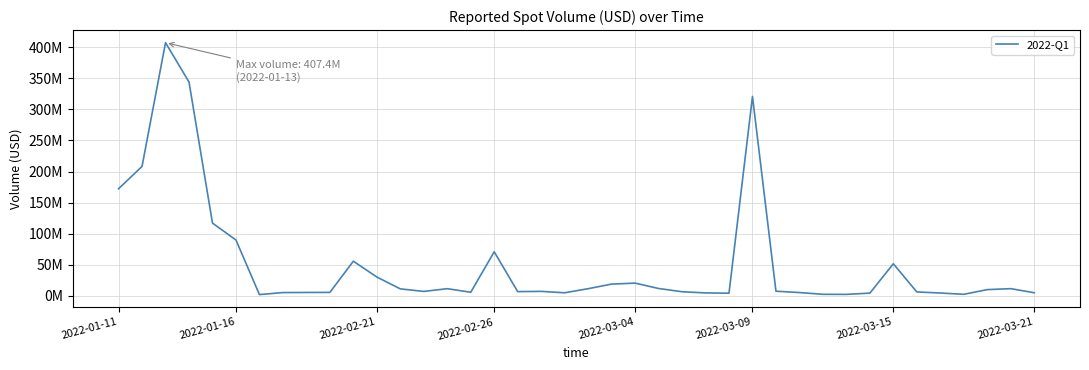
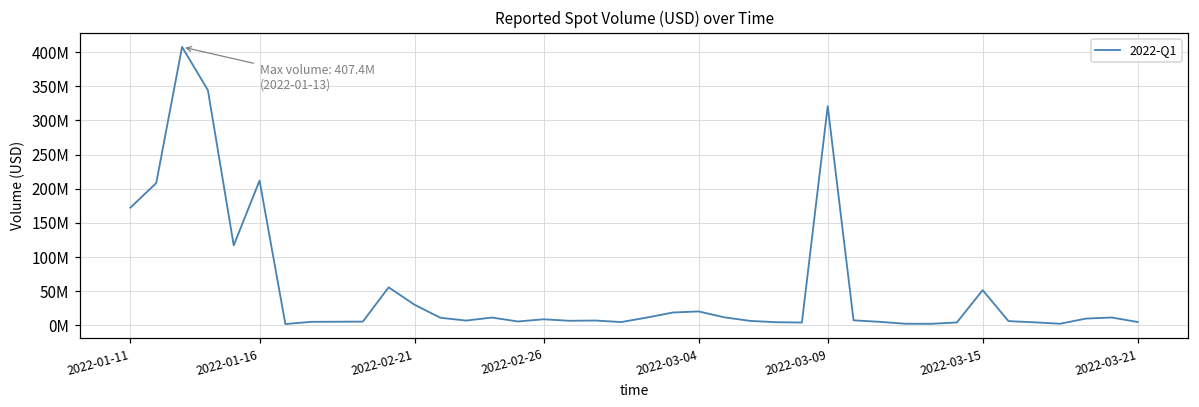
  {
    "2022-01-11": 170000000,
-   "2022-01-16": 90000000,
+   "2022-01-16": 210000000,
    "2022-02-21": 30000000,
-   "2022-02-26": 70000000,
+   "2022-02-26": 10000000,
    "2022-03-04": 20000000,
    "2022-03-09": 320000000,
    "2022-03-15": 50000000,
    "2022-03-21": 0
  }
